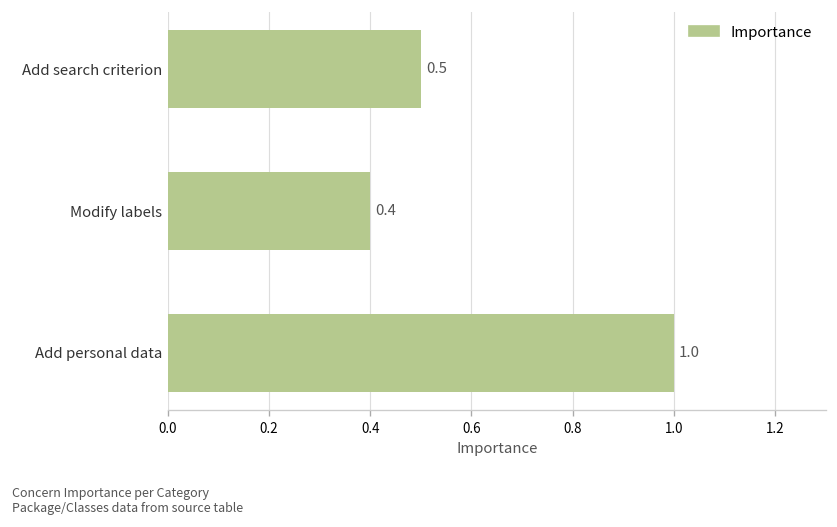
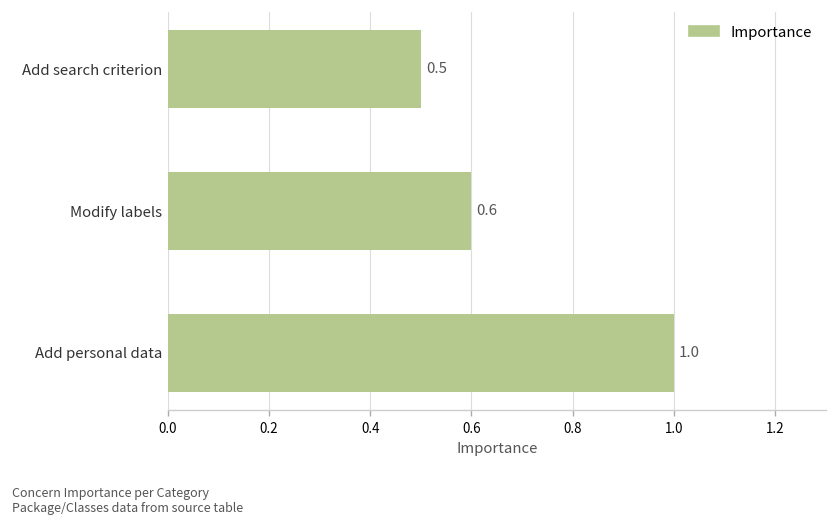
  {
    "Add search criterion": 0.5,
-   "Modify labels": 0.4,
+   "Modify labels": 0.6,
    "Add personal data": 1.0
  }
